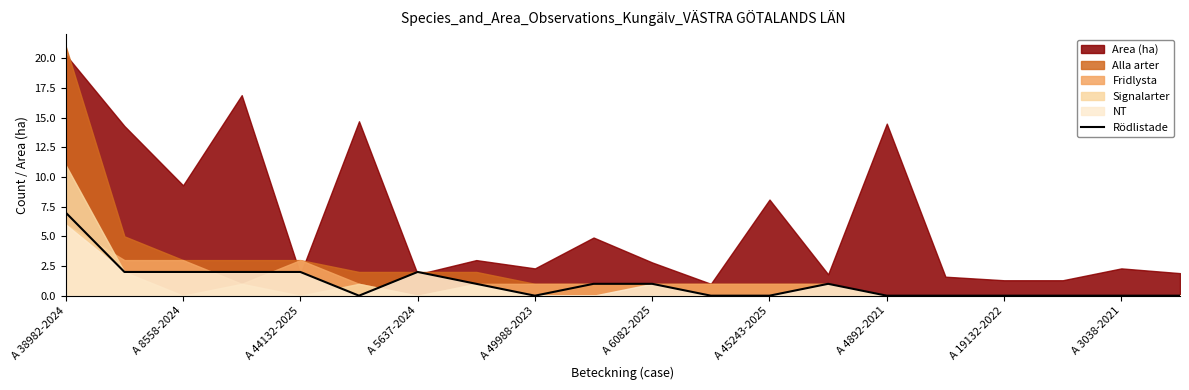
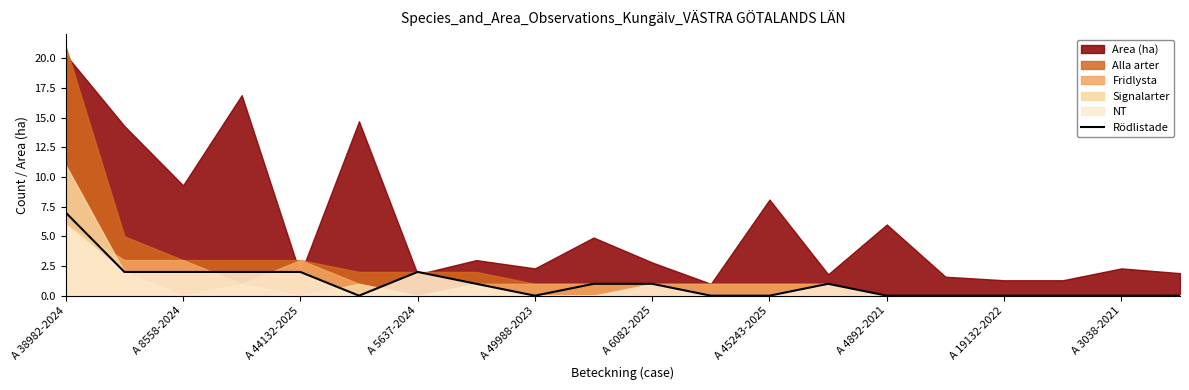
  {
    "Rödlistade": {
      "A 38982-2024": 7.0
    },
    "Area (ha)": {
      "A 38982-2024": 20.3,
      "A 8558-2024": 9.3,
      "A 49988-2023": 2.3,
      "A 6082-2025": 2.8,
      "A 45243-2025": 8.1,
-     "A 4892-2021": 14.5,
+     "A 4892-2021": 6.0,
      "A 19132-2022": 1.3,
      "A 3038-2021": 2.3
    },
    "Alla arter": {
      "A 38982-2024": 21.0
    }
  }
